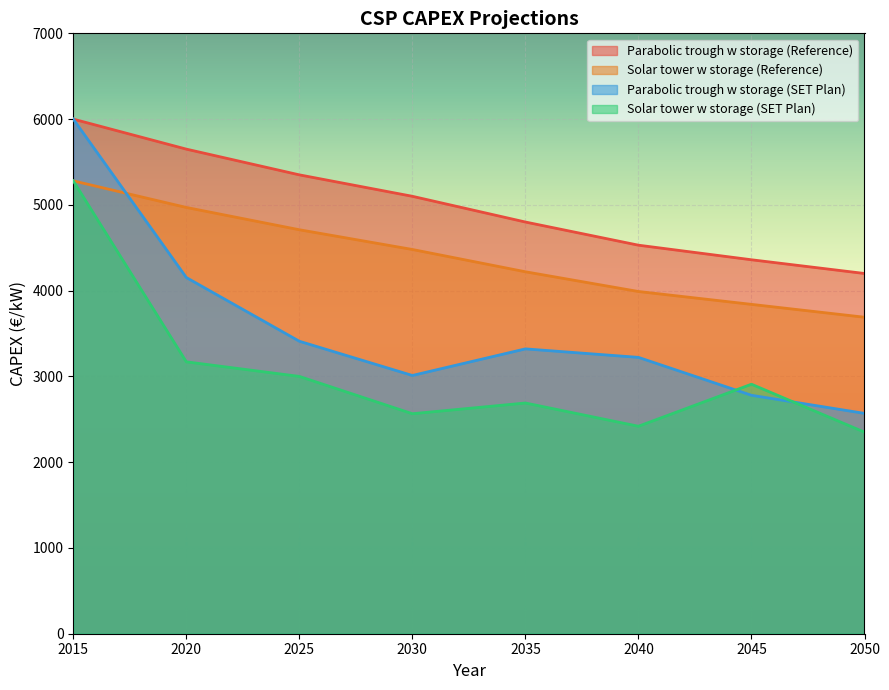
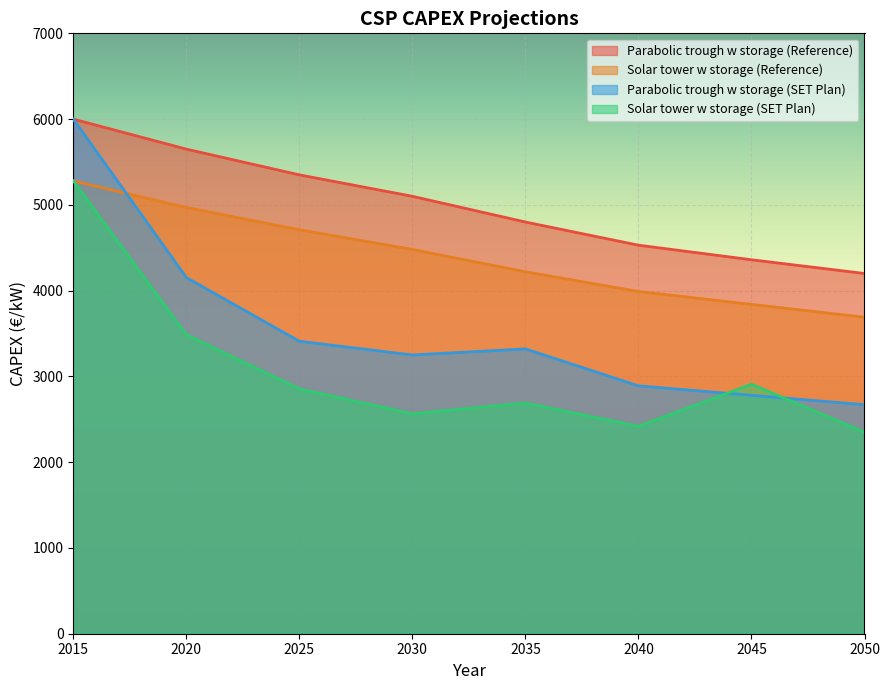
  {
    "Parabolic trough w storage (SET Plan)": {
      "2020": 4200,
      "2025": 3400,
-     "2030": 3000,
+     "2030": 3300,
      "2035": 3300,
-     "2040": 3200,
+     "2040": 2900,
      "2045": 2800,
-     "2050": 2600
+     "2050": 2700
    },
    "Solar tower w storage (SET Plan)": {
-     "2020": 3200,
-     "2025": 3000,
+     "2020": 3500,
+     "2025": 2900,
      "2030": 2600,
      "2035": 2700,
      "2040": 2400,
      "2045": 2900,
      "2050": 2400
    }
  }
